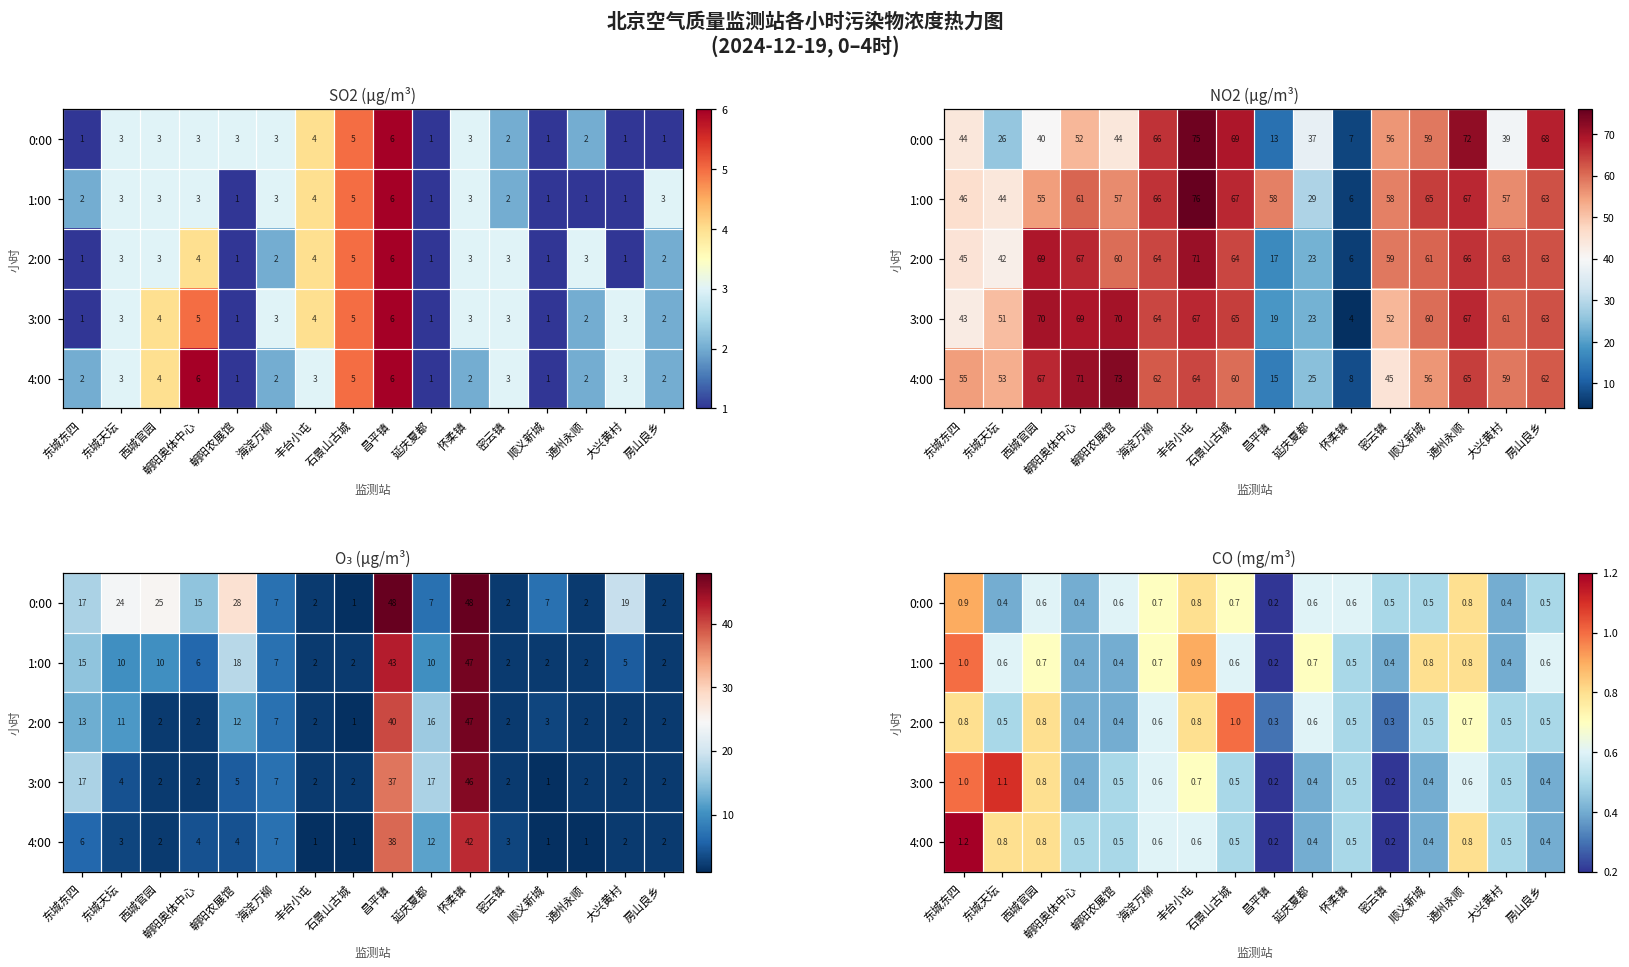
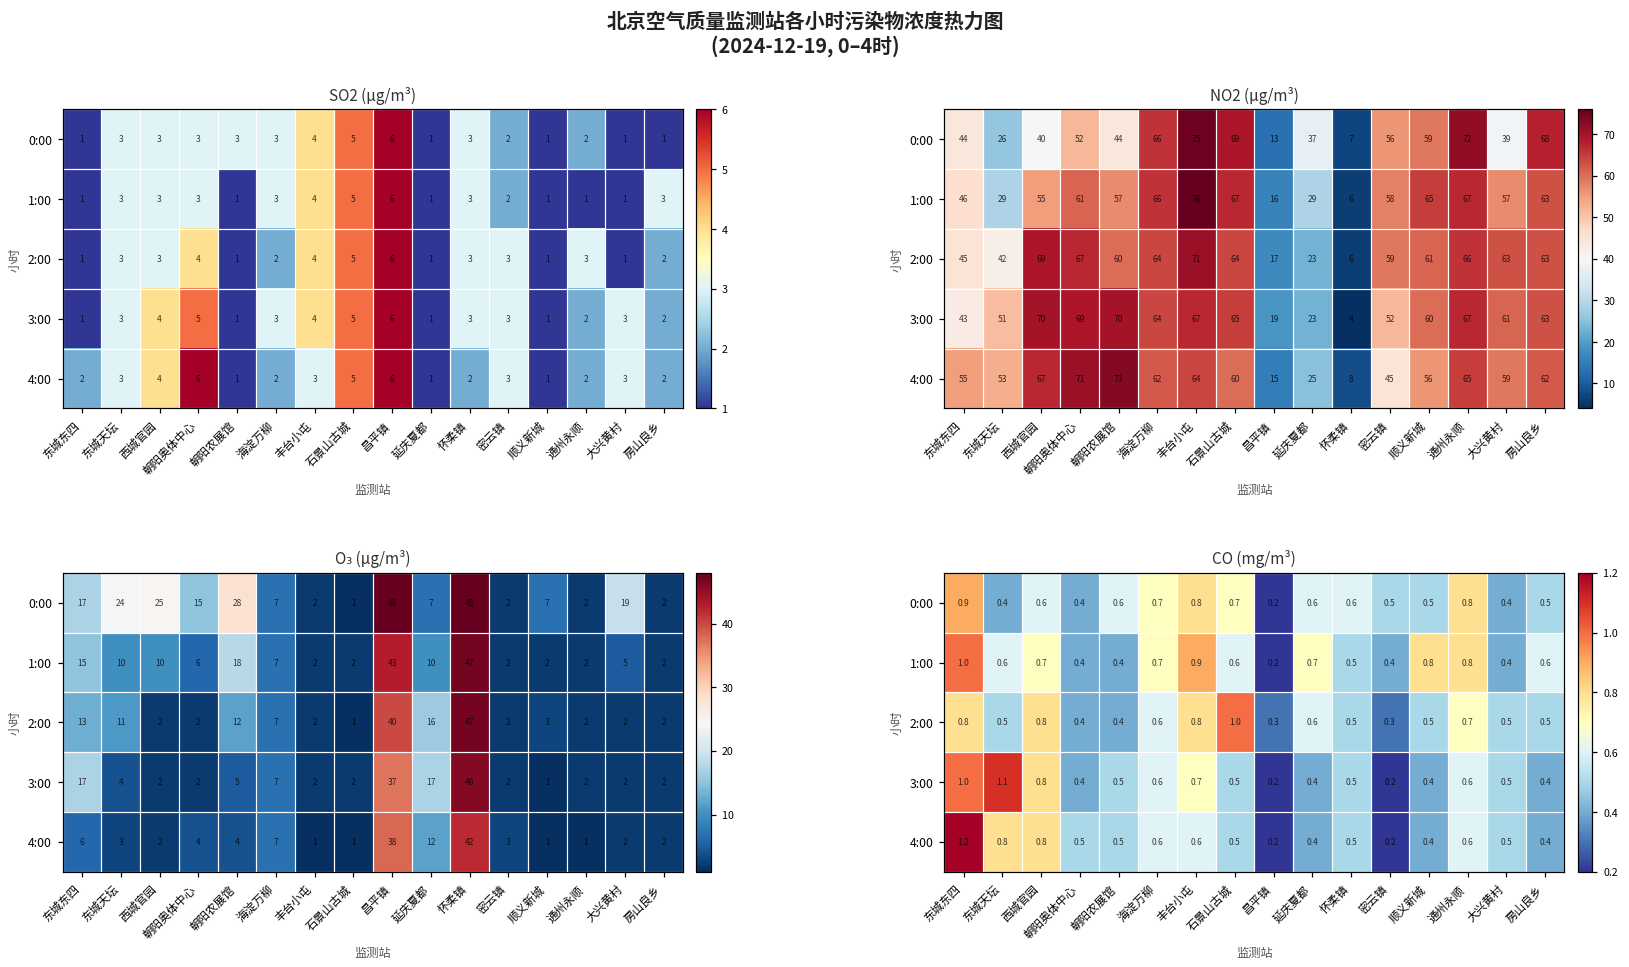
  {
    "SO2 (μg/m³)": {
      "1:00": {
-       "东城东四": 2,
+       "东城东四": 1,
        "东城天坛": 3,
        "西城官园": 3,
        "朝阳奥体中心": 3,
        "朝阳农展馆": 1,
        "海淀万柳": 3,
        "丰台小屯": 4,
        "石景山古城": 5,
        "昌平镇": 6,
        "延庆夏都": 1,
        "怀柔镇": 3,
        "密云镇": 2,
        "顺义新城": 1,
        "通州永顺": 1,
        "大兴黄村": 1,
        "房山良乡": 3
      }
    },
    "NO2 (μg/m³)": {
      "1:00": {
        "东城东四": 46,
-       "东城天坛": 44,
+       "东城天坛": 29,
        "西城官园": 55,
        "朝阳奥体中心": 61,
        "朝阳农展馆": 57,
        "海淀万柳": 66,
        "丰台小屯": 76,
        "石景山古城": 67,
-       "昌平镇": 58,
+       "昌平镇": 16,
        "延庆夏都": 29,
        "怀柔镇": 6,
        "密云镇": 58,
        "顺义新城": 65,
        "通州永顺": 67,
        "大兴黄村": 57,
        "房山良乡": 63
      }
    },
    "CO (mg/m³)": {
      "4:00": {
        "东城东四": 1.2,
        "东城天坛": 0.8,
        "西城官园": 0.8,
        "朝阳奥体中心": 0.5,
        "朝阳农展馆": 0.5,
        "海淀万柳": 0.6,
        "丰台小屯": 0.6,
        "石景山古城": 0.5,
        "昌平镇": 0.2,
        "延庆夏都": 0.4,
        "怀柔镇": 0.5,
        "密云镇": 0.2,
        "顺义新城": 0.4,
-       "通州永顺": 0.8,
+       "通州永顺": 0.6,
        "大兴黄村": 0.5,
        "房山良乡": 0.4
      }
    }
  }
